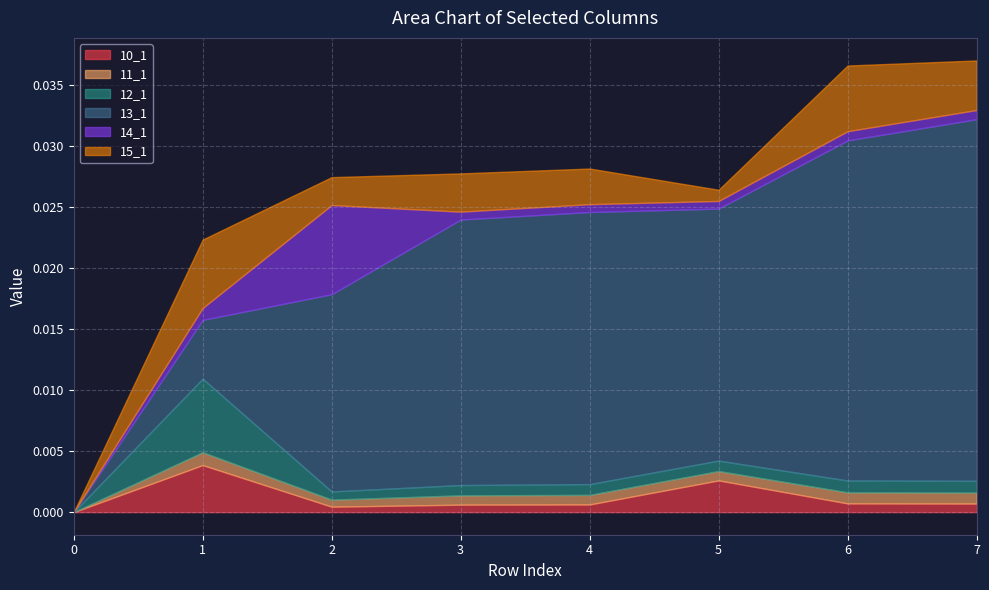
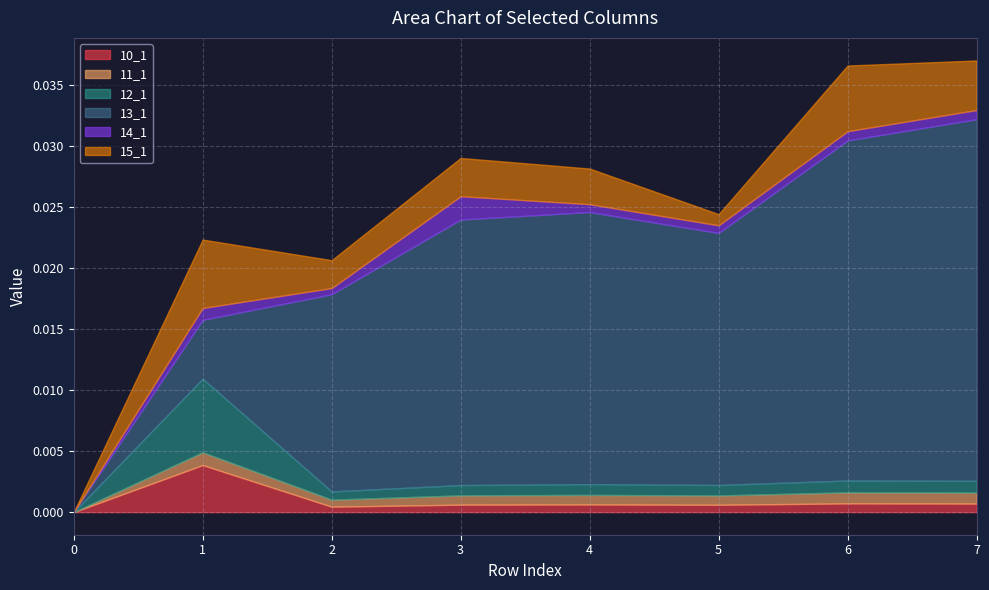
  {
    "10_1": {
      "1": 0.0039,
      "2": 0.0004,
      "3": 0.0006,
      "4": 0.0006,
-     "5": 0.0026,
+     "5": 0.0006,
      "6": 0.0007,
      "7": 0.0007
    },
    "11_1": {
      "1": 0.0010,
      "2": 0.0006,
      "3": 0.0008,
      "4": 0.0008,
      "5": 0.0008,
      "6": 0.0009,
      "7": 0.0009
    },
    "14_1": {
      "1": 0.0010,
-     "2": 0.0073,
-     "3": 0.0006,
+     "2": 0.0005,
+     "3": 0.0019,
      "4": 0.0006,
      "5": 0.0006,
      "6": 0.0008,
      "7": 0.0008
    },
    "15_1": {
      "1": 0.0056,
      "2": 0.0023,
      "3": 0.0031,
      "4": 0.0029,
      "5": 0.0009,
      "6": 0.0054,
      "7": 0.0041
    }
  }
